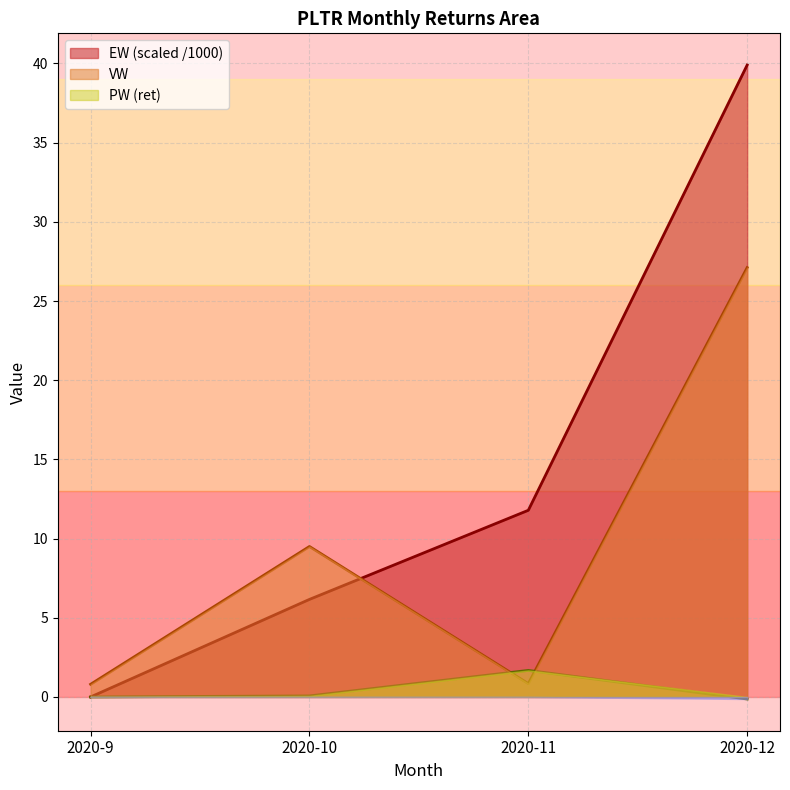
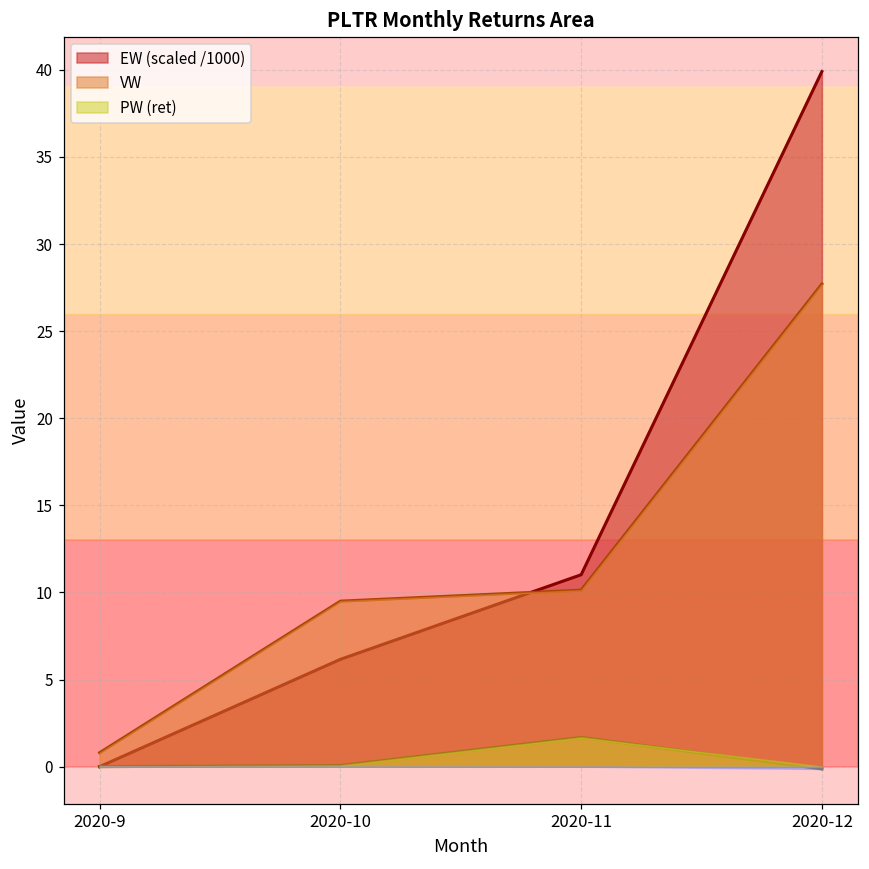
  {
    "EW (scaled /1000)": {
      "2020-10": 6.2,
-     "2020-11": 11.8,
+     "2020-11": 11.0,
      "2020-12": 39.9
    },
    "VW": {
      "2020-9": 0.8,
      "2020-10": 9.5,
-     "2020-11": 0.8,
-     "2020-12": 27.1
+     "2020-11": 10.1,
+     "2020-12": 27.7
    }
  }
